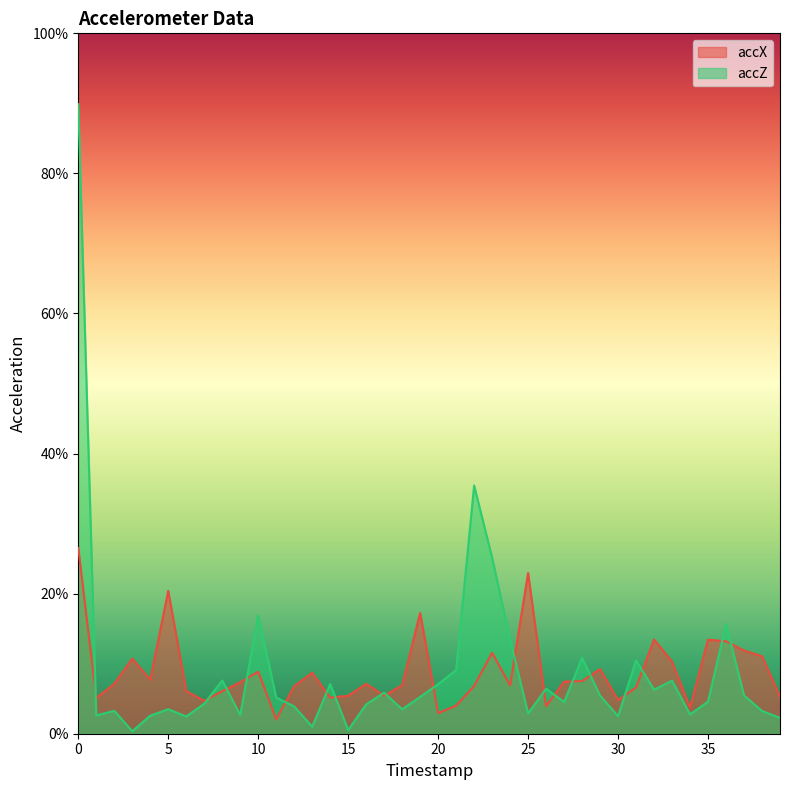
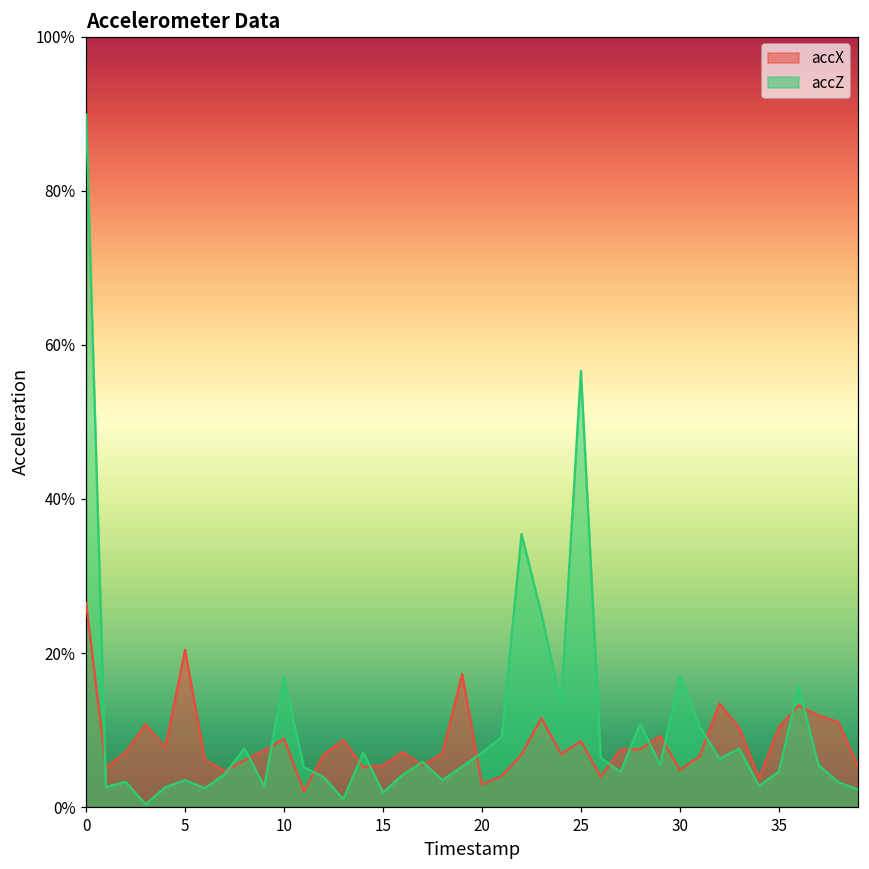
  {
    "accX": {
      "0": "27%",
      "5": "20%",
      "10": "9%",
      "15": "5%",
      "20": "3%",
-     "25": "23%",
+     "25": "9%",
      "30": "5%",
-     "35": "13%"
+     "35": "10%"
    },
    "accZ": {
      "0": "90%",
      "5": "3%",
      "10": "17%",
-     "15": "1%",
+     "15": "2%",
      "20": "7%",
-     "25": "3%",
-     "30": "3%",
+     "25": "57%",
+     "30": "17%",
      "35": "5%"
    }
  }
